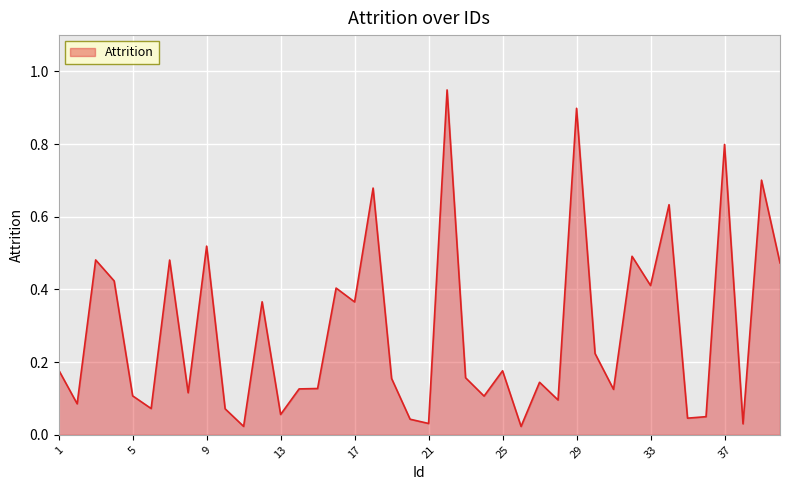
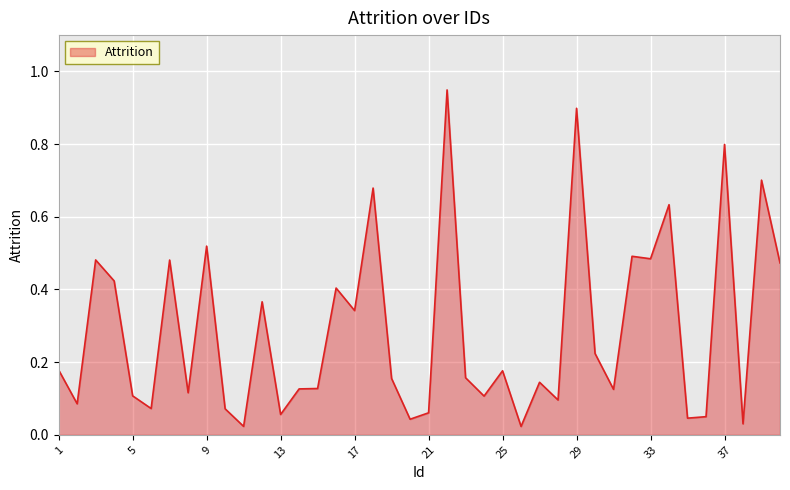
  {
    "1": 0.18,
    "5": 0.11,
    "9": 0.52,
    "13": 0.06,
-   "17": 0.37,
-   "21": 0.03,
+   "17": 0.34,
+   "21": 0.06,
    "25": 0.18,
    "29": 0.90,
-   "33": 0.41,
+   "33": 0.48,
    "37": 0.80
  }
